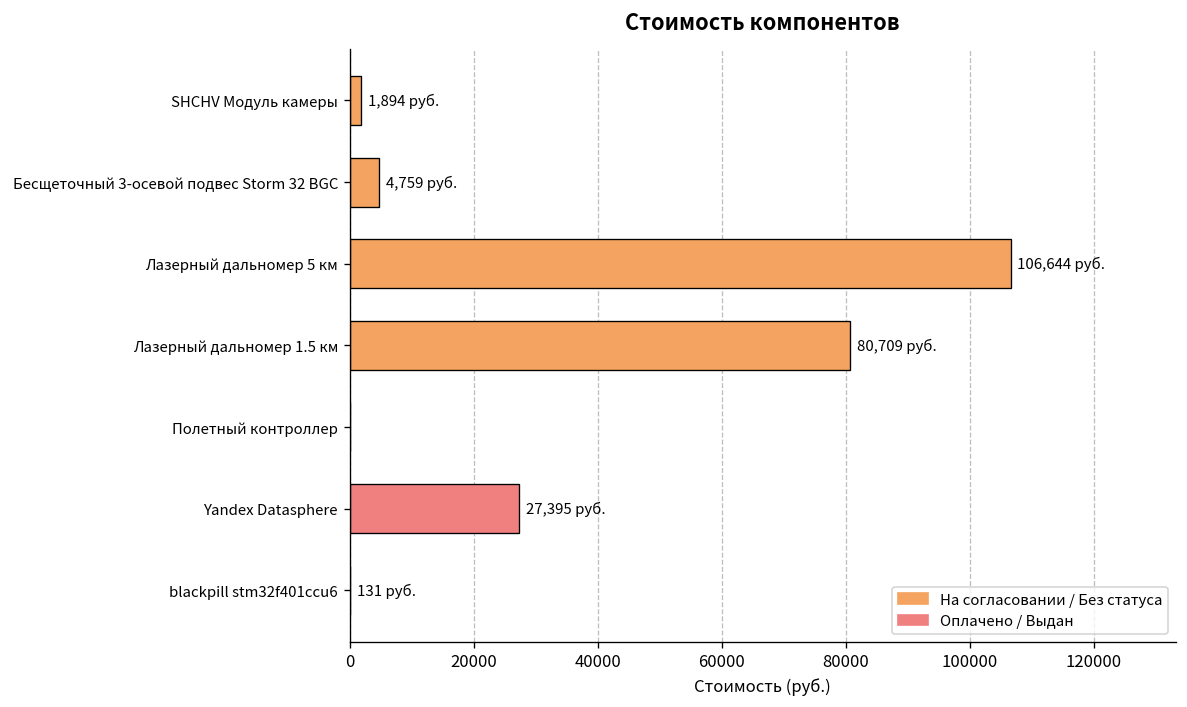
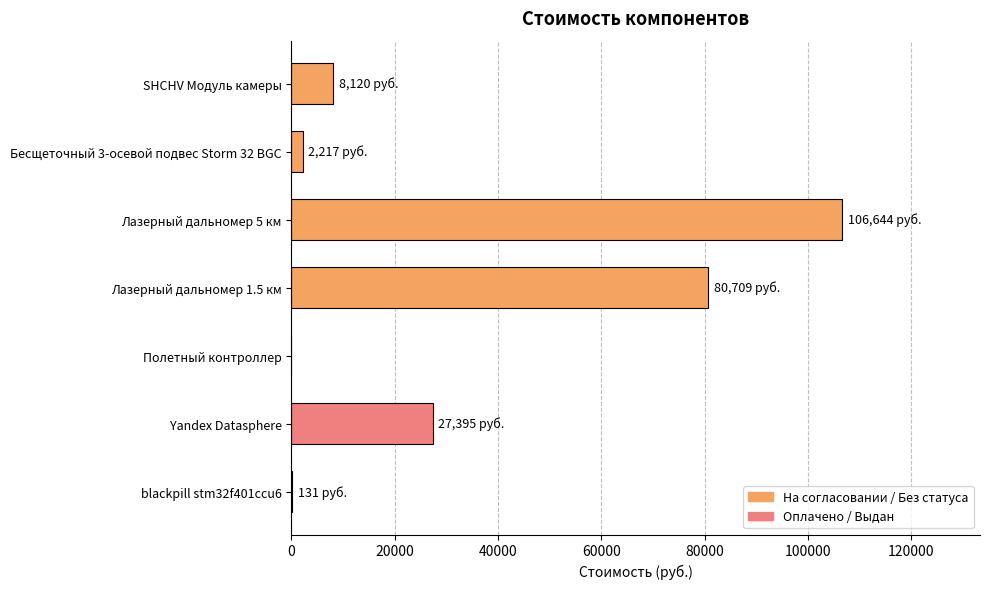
  {
-   "SHCHV Модуль камеры": "1,894",
-   "Бесщеточный 3-осевой подвес Storm 32 BGC": "4,759",
+   "SHCHV Модуль камеры": "8,120",
+   "Бесщеточный 3-осевой подвес Storm 32 BGC": "2,217",
    "Лазерный дальномер 5 км": "106,644",
    "Лазерный дальномер 1.5 км": "80,709",
    "Yandex Datasphere": "27,395",
    "blackpill stm32f401ccu6": "131"
  }
